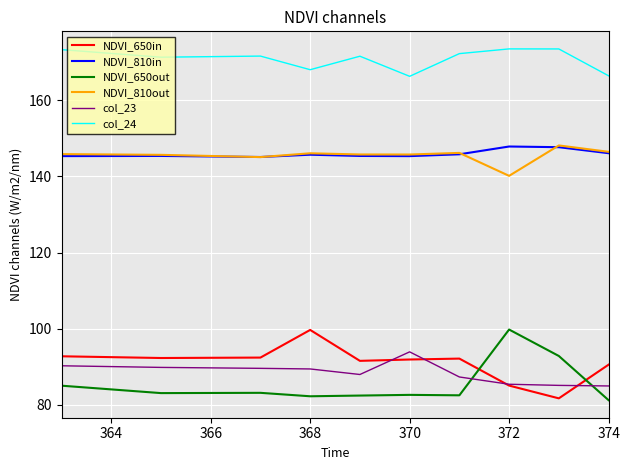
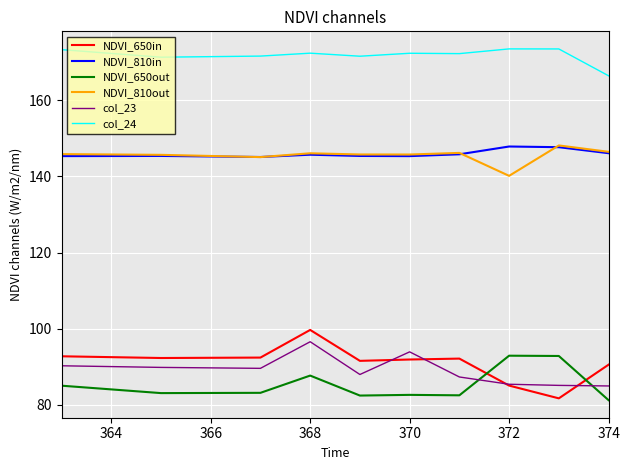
  {
    "NDVI_650in": {
      "368": 100,
      "370": 92,
      "374": 91
    },
    "NDVI_810in": {
      "372": 148
    },
    "NDVI_650out": {
-     "368": 82,
+     "368": 88,
      "370": 83,
-     "372": 100,
+     "372": 93,
      "374": 81
    },
    "NDVI_810out": {
      "372": 140
    },
    "col_23": {
-     "368": 89,
+     "368": 97,
      "370": 94,
      "374": 85
    },
    "col_24": {
-     "368": 168,
-     "370": 166,
+     "368": 172,
+     "370": 172,
      "372": 174,
      "374": 166
    }
  }
